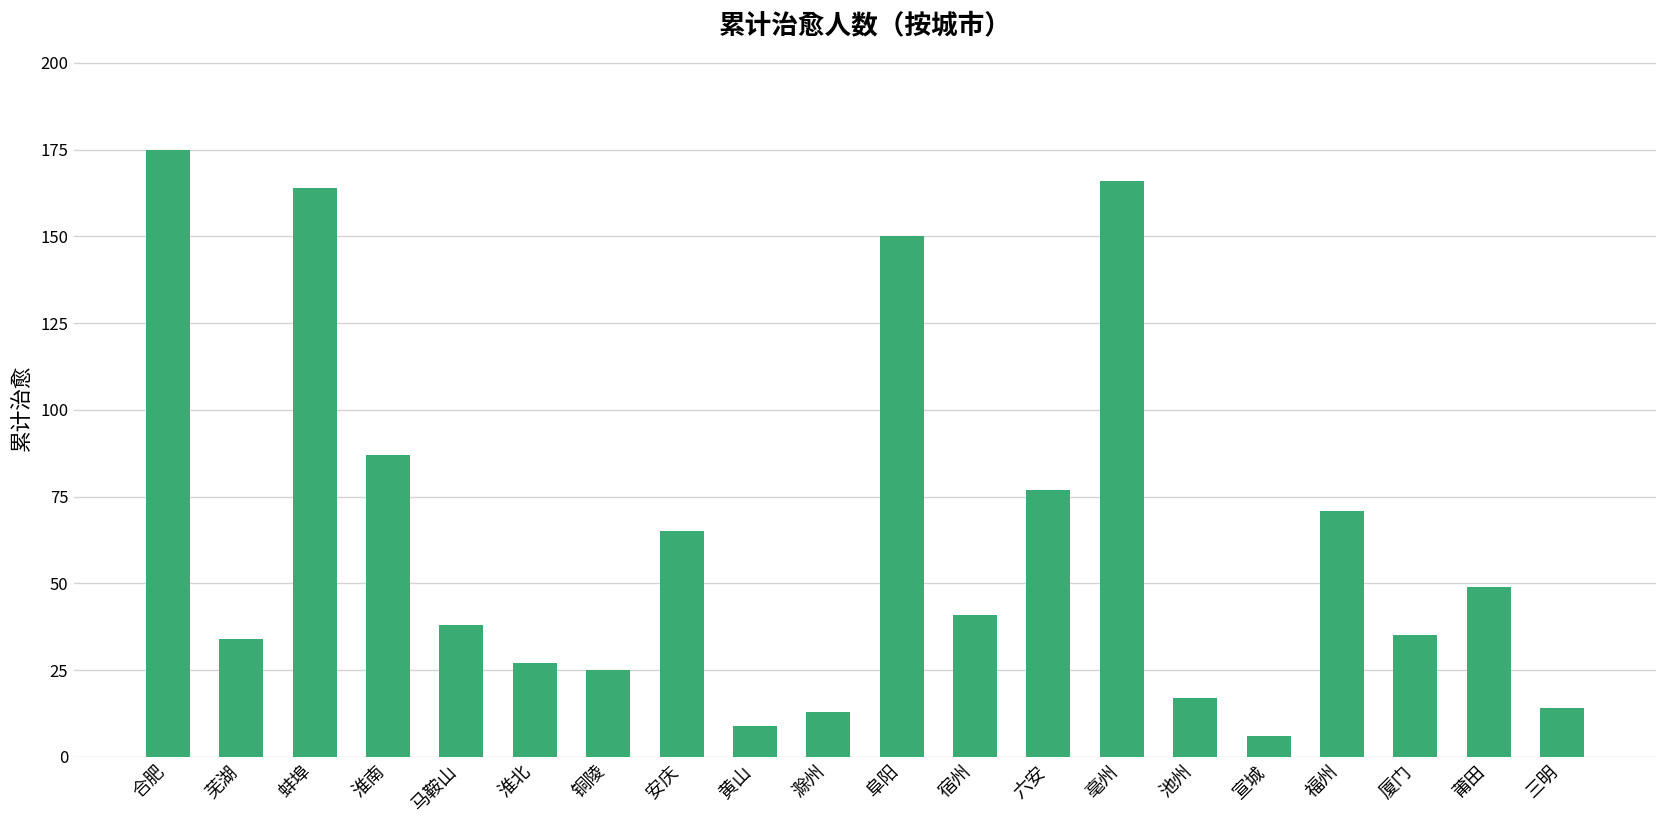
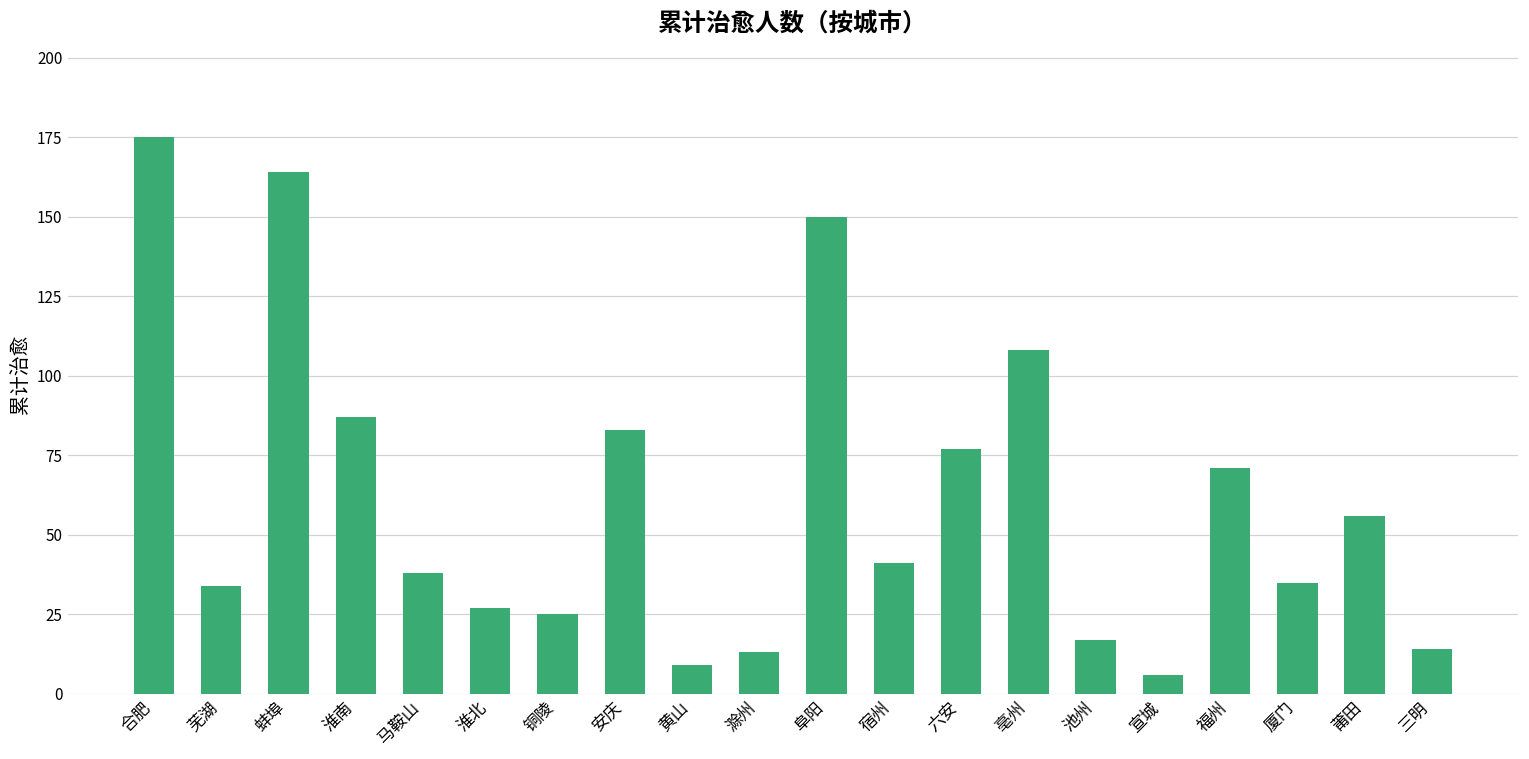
  {
    "合肥": 175,
    "芜湖": 34,
    "蚌埠": 164,
    "淮南": 87,
    "马鞍山": 38,
    "淮北": 27,
    "铜陵": 25,
-   "安庆": 65,
+   "安庆": 83,
    "黄山": 9,
    "滁州": 13,
    "阜阳": 150,
    "宿州": 41,
    "六安": 77,
-   "亳州": 166,
+   "亳州": 108,
    "池州": 17,
    "宣城": 6,
    "福州": 71,
    "厦门": 35,
-   "莆田": 49,
+   "莆田": 56,
    "三明": 14
  }
